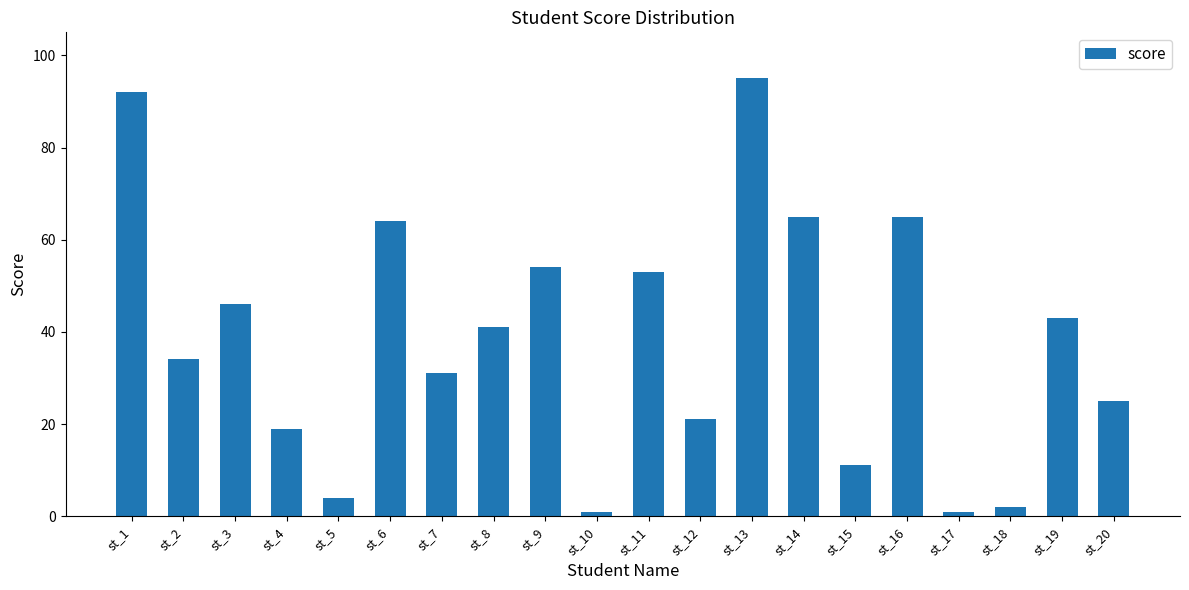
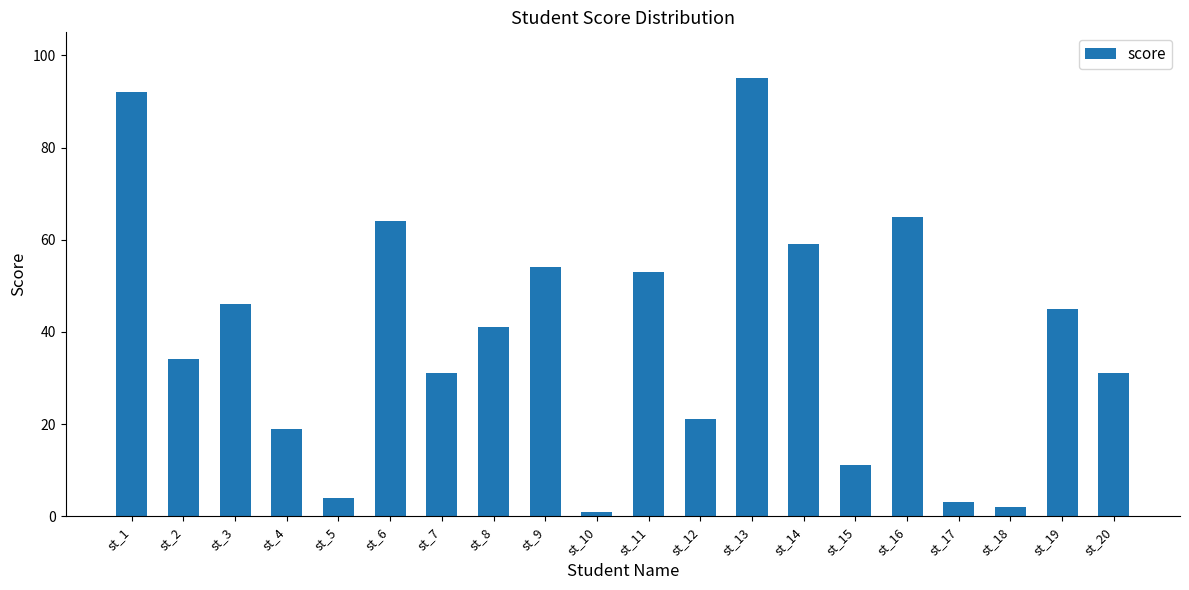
  {
    "st_1": 92,
    "st_2": 34,
    "st_3": 46,
    "st_4": 19,
    "st_5": 4,
    "st_6": 64,
    "st_7": 31,
    "st_8": 41,
    "st_9": 54,
    "st_10": 1,
    "st_11": 53,
    "st_12": 21,
    "st_13": 95,
-   "st_14": 65,
+   "st_14": 59,
    "st_15": 11,
    "st_16": 65,
-   "st_17": 1,
+   "st_17": 3,
    "st_18": 2,
-   "st_19": 43,
-   "st_20": 25
+   "st_19": 45,
+   "st_20": 31
  }
